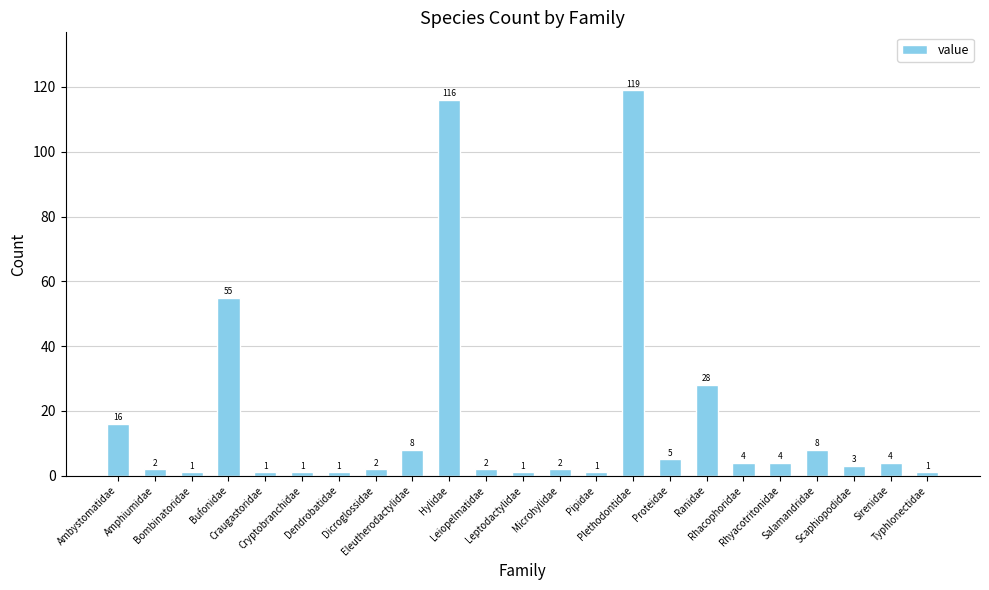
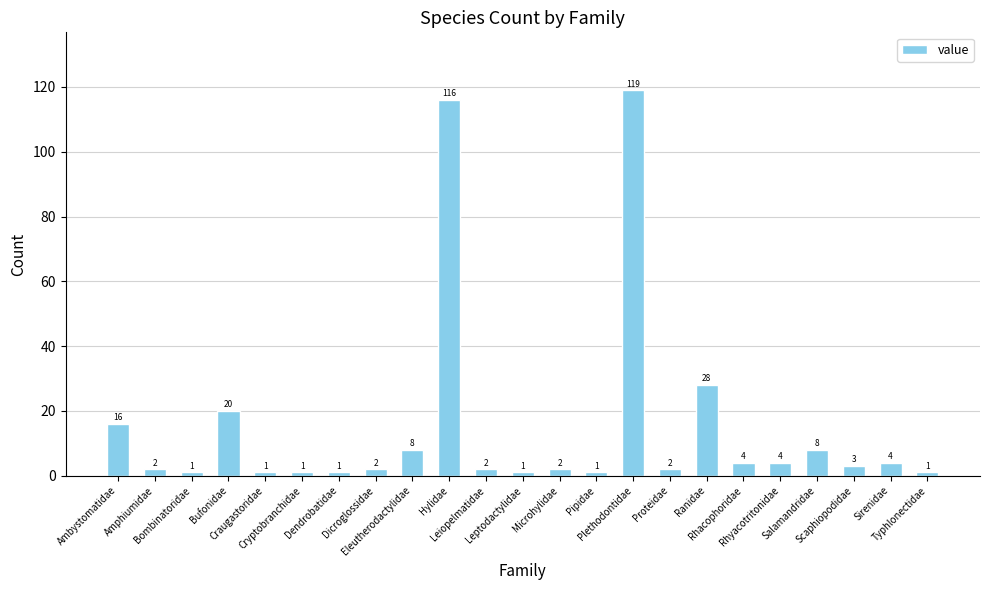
  {
    "Ambystomatidae": 16,
    "Amphiumidae": 2,
    "Bombinatoridae": 1,
-   "Bufonidae": 55,
+   "Bufonidae": 20,
    "Craugastoridae": 1,
    "Cryptobranchidae": 1,
    "Dendrobatidae": 1,
    "Dicroglossidae": 2,
    "Eleutherodactylidae": 8,
    "Hylidae": 116,
    "Leiopelmatidae": 2,
    "Leptodactylidae": 1,
    "Microhylidae": 2,
    "Pipidae": 1,
    "Plethodontidae": 119,
-   "Proteidae": 5,
+   "Proteidae": 2,
    "Ranidae": 28,
    "Rhacophoridae": 4,
    "Rhyacotritonidae": 4,
    "Salamandridae": 8,
    "Scaphiopodidae": 3,
    "Sirenidae": 4,
    "Typhlonectidae": 1
  }
